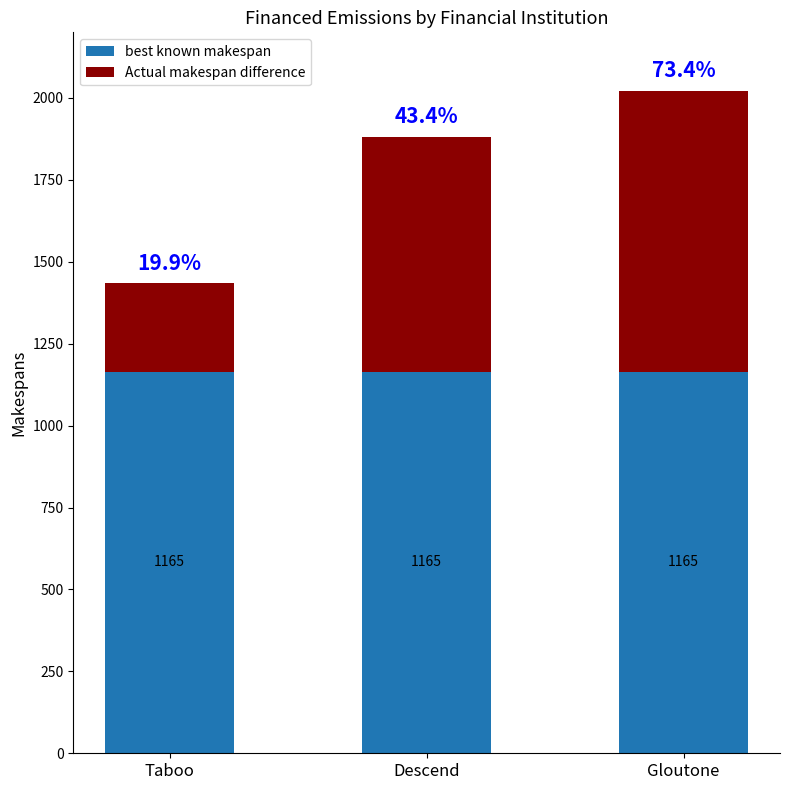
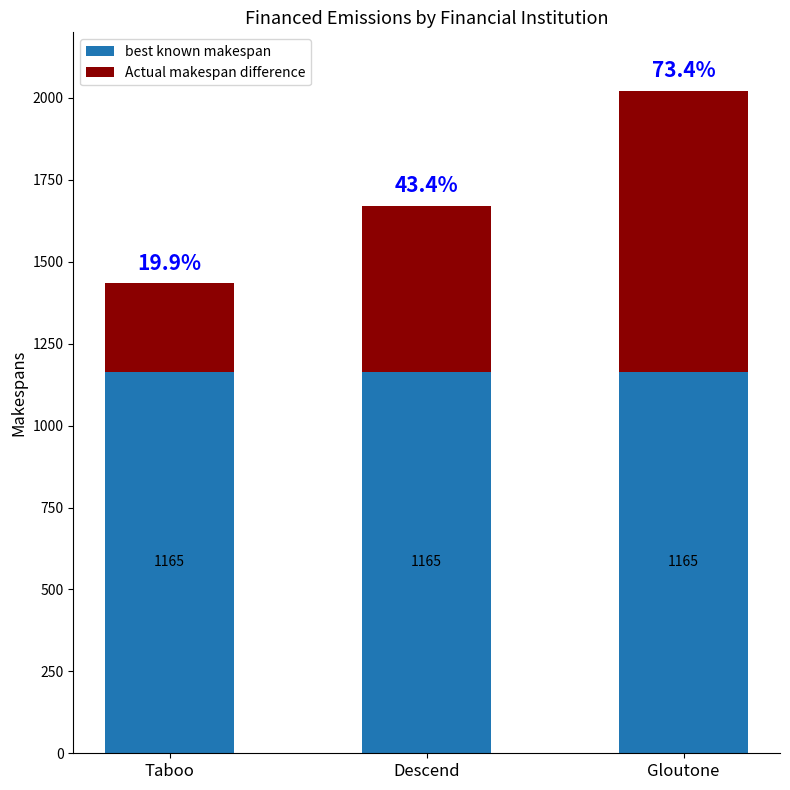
  {
    "best known makespan": {
      "Taboo": 1165,
      "Descend": 1165,
      "Gloutone": 1165
    },
    "Actual makespan difference": {
-     "Descend": 720
+     "Descend": 510
    }
  }
